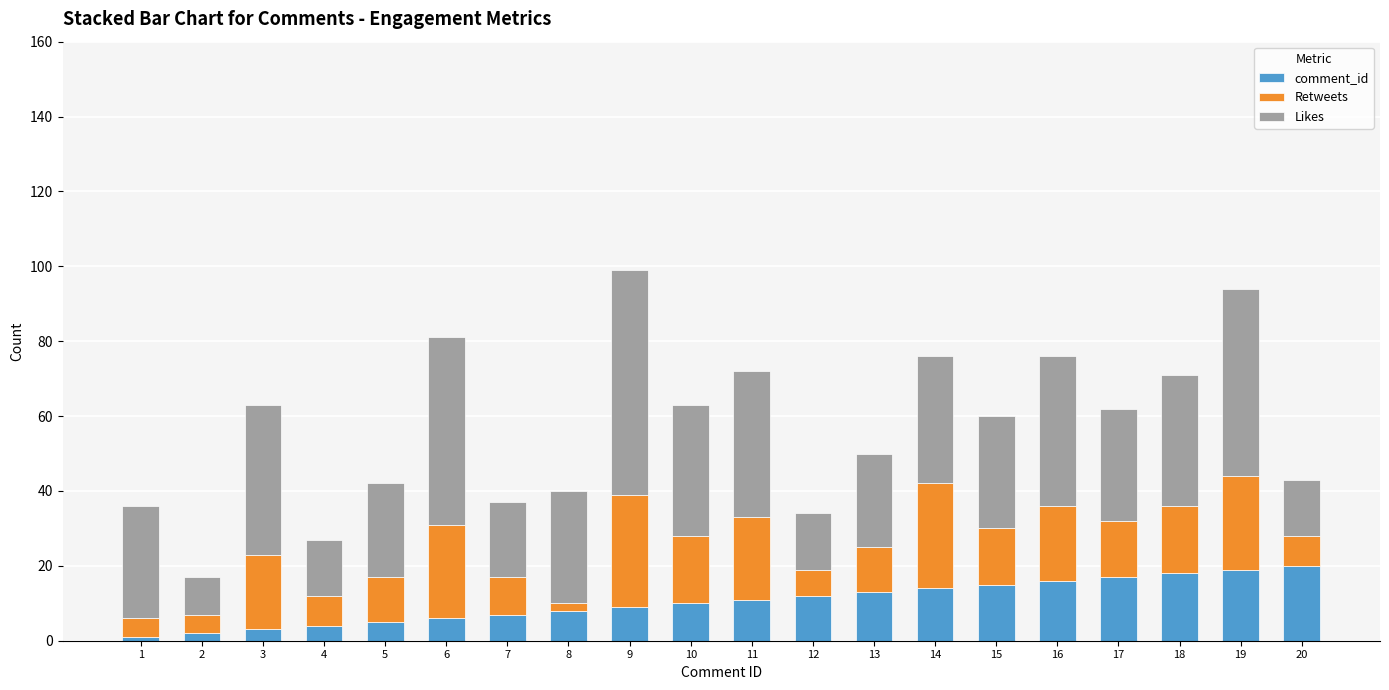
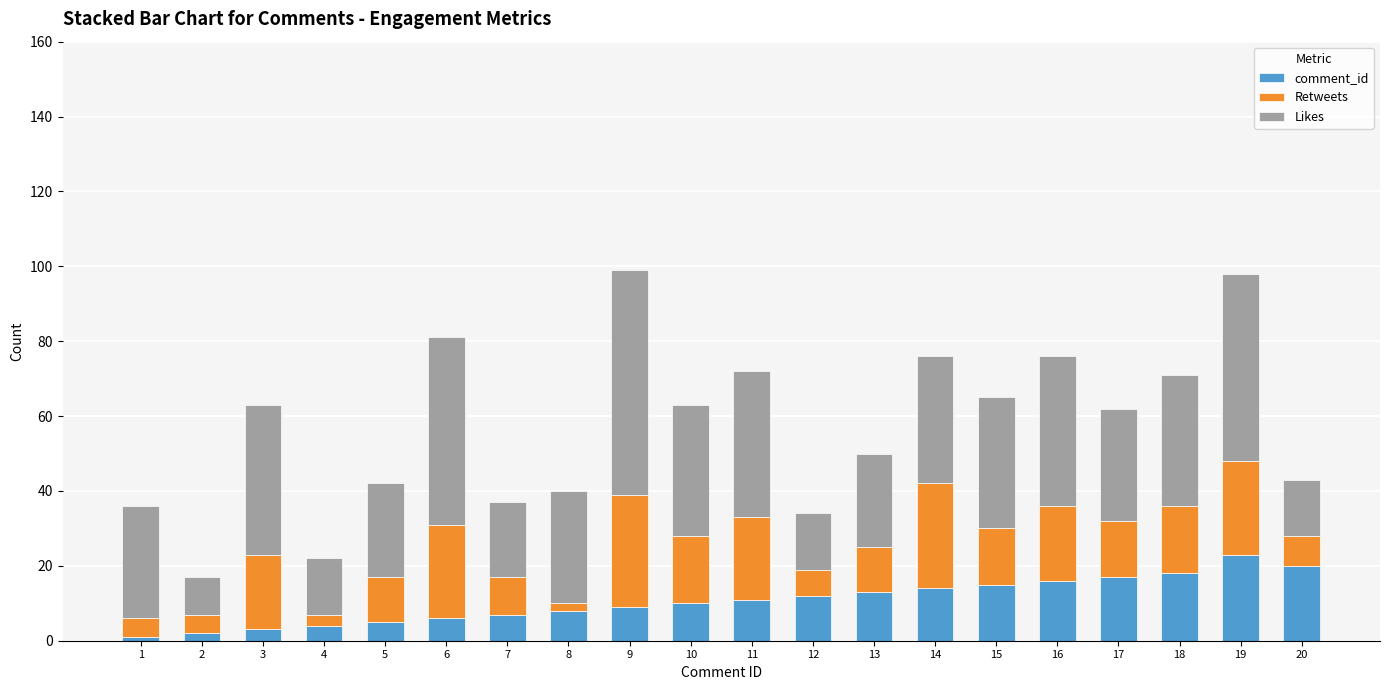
  {
    "comment_id": {
      "1": 1,
      "2": 2,
      "3": 3,
      "4": 4,
      "5": 5,
      "6": 6,
      "7": 7,
      "8": 8,
      "9": 9,
      "10": 10,
      "11": 11,
      "12": 12,
      "13": 13,
      "14": 14,
      "15": 15,
      "16": 16,
      "17": 17,
      "18": 18,
-     "19": 19,
+     "19": 23,
      "20": 20
    },
    "Retweets": {
      "1": 5,
      "2": 5,
      "3": 20,
-     "4": 8,
+     "4": 3,
      "5": 12,
      "6": 25,
      "7": 10,
      "8": 2,
      "9": 30,
      "10": 18,
      "11": 22,
      "12": 7,
      "13": 12,
      "14": 28,
      "15": 15,
      "16": 20,
      "17": 15,
      "18": 18,
      "19": 25,
      "20": 8
    },
    "Likes": {
      "1": 30,
      "2": 10,
      "3": 40,
      "4": 15,
      "5": 25,
      "6": 50,
      "7": 20,
      "8": 30,
      "9": 60,
      "10": 35,
      "11": 39,
      "12": 15,
      "13": 25,
      "14": 34,
-     "15": 30,
+     "15": 35,
      "16": 40,
      "17": 30,
      "18": 35,
      "19": 50,
      "20": 15
    }
  }
